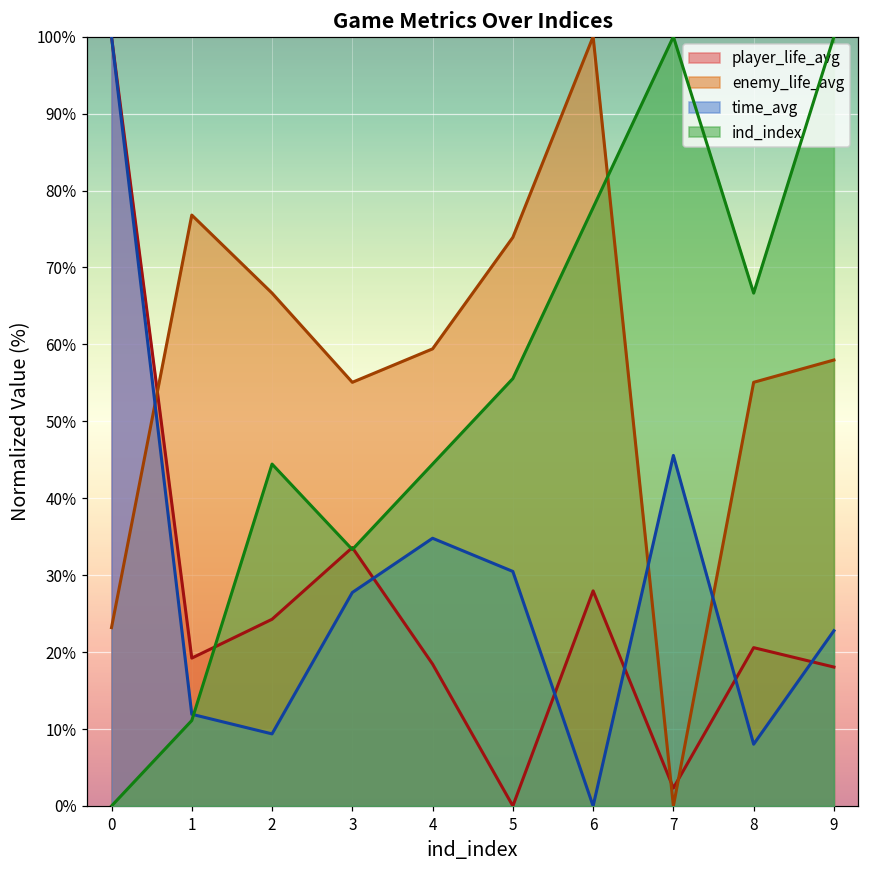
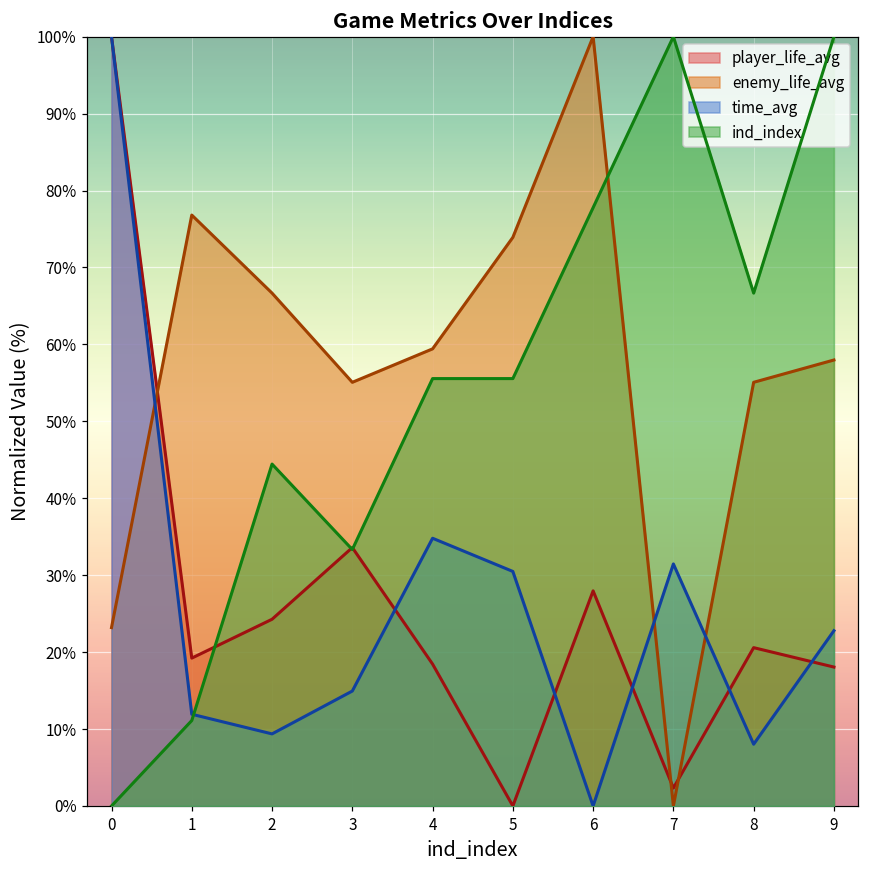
  {
    "time_avg": {
      "1": "12%",
      "2": "9%",
-     "3": "28%",
+     "3": "15%",
      "4": "35%",
      "5": "30%",
      "6": "0%",
-     "7": "46%",
+     "7": "31%",
      "8": "8%",
      "9": "23%"
    },
    "ind_index": {
      "0": "0%",
      "1": "11%",
      "2": "44%",
-     "4": "44%",
+     "4": "56%",
      "5": "56%",
      "6": "78%",
      "7": "100%",
      "8": "67%",
      "9": "100%"
    }
  }
